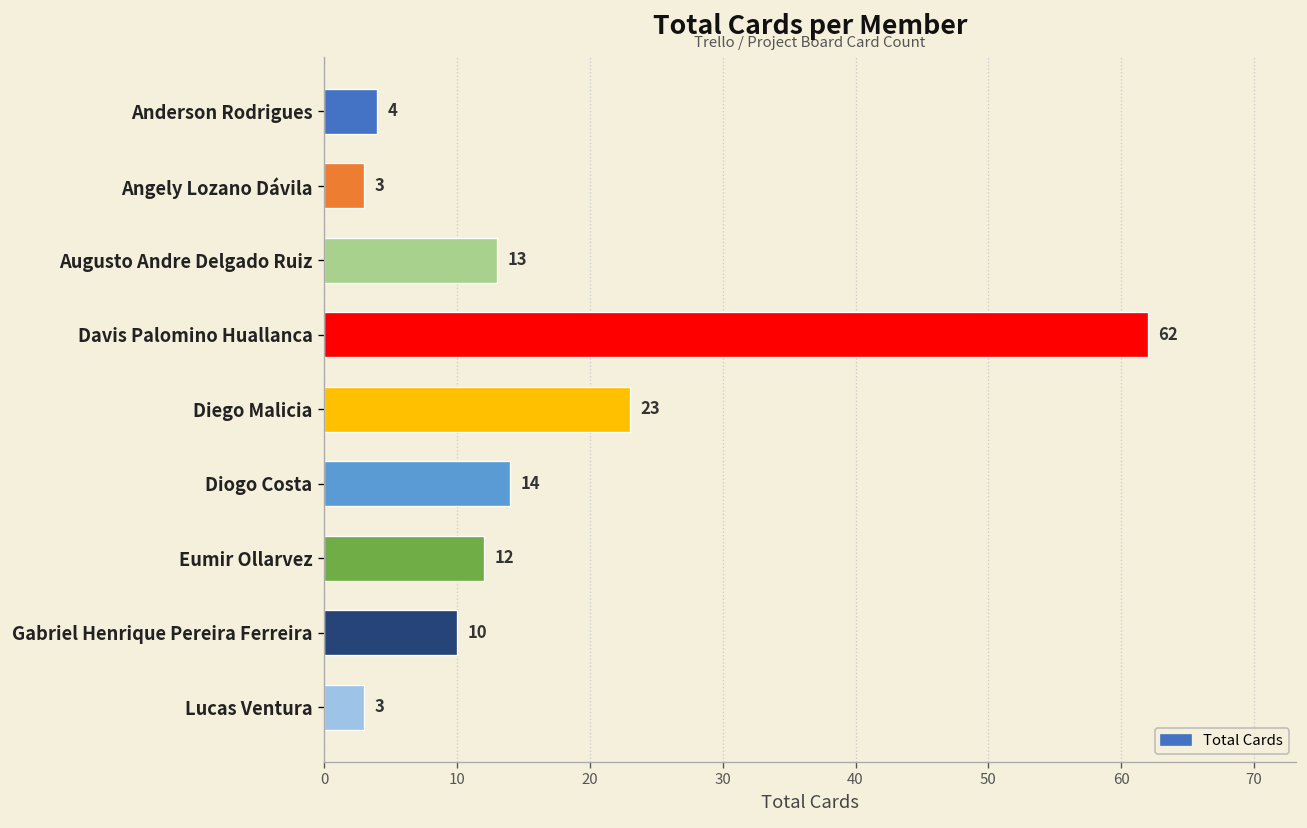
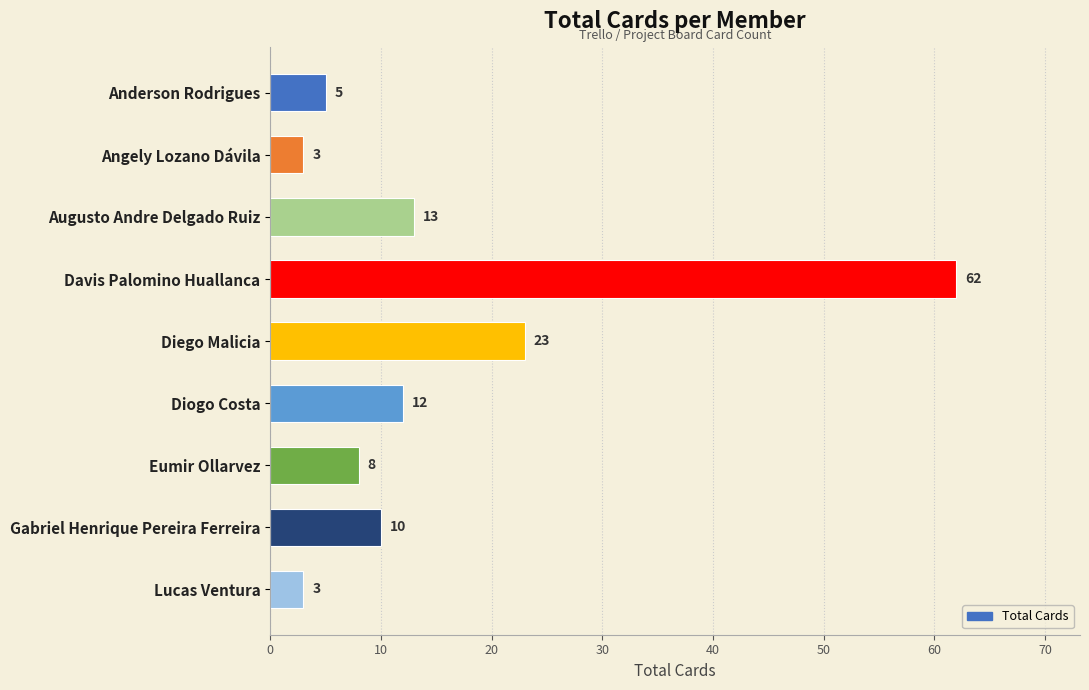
  {
-   "Anderson Rodrigues": 4,
+   "Anderson Rodrigues": 5,
    "Angely Lozano Dávila": 3,
    "Augusto Andre Delgado Ruiz": 13,
    "Davis Palomino Huallanca": 62,
    "Diego Malicia": 23,
-   "Diogo Costa": 14,
-   "Eumir Ollarvez": 12,
+   "Diogo Costa": 12,
+   "Eumir Ollarvez": 8,
    "Gabriel Henrique Pereira Ferreira": 10,
    "Lucas Ventura": 3
  }
